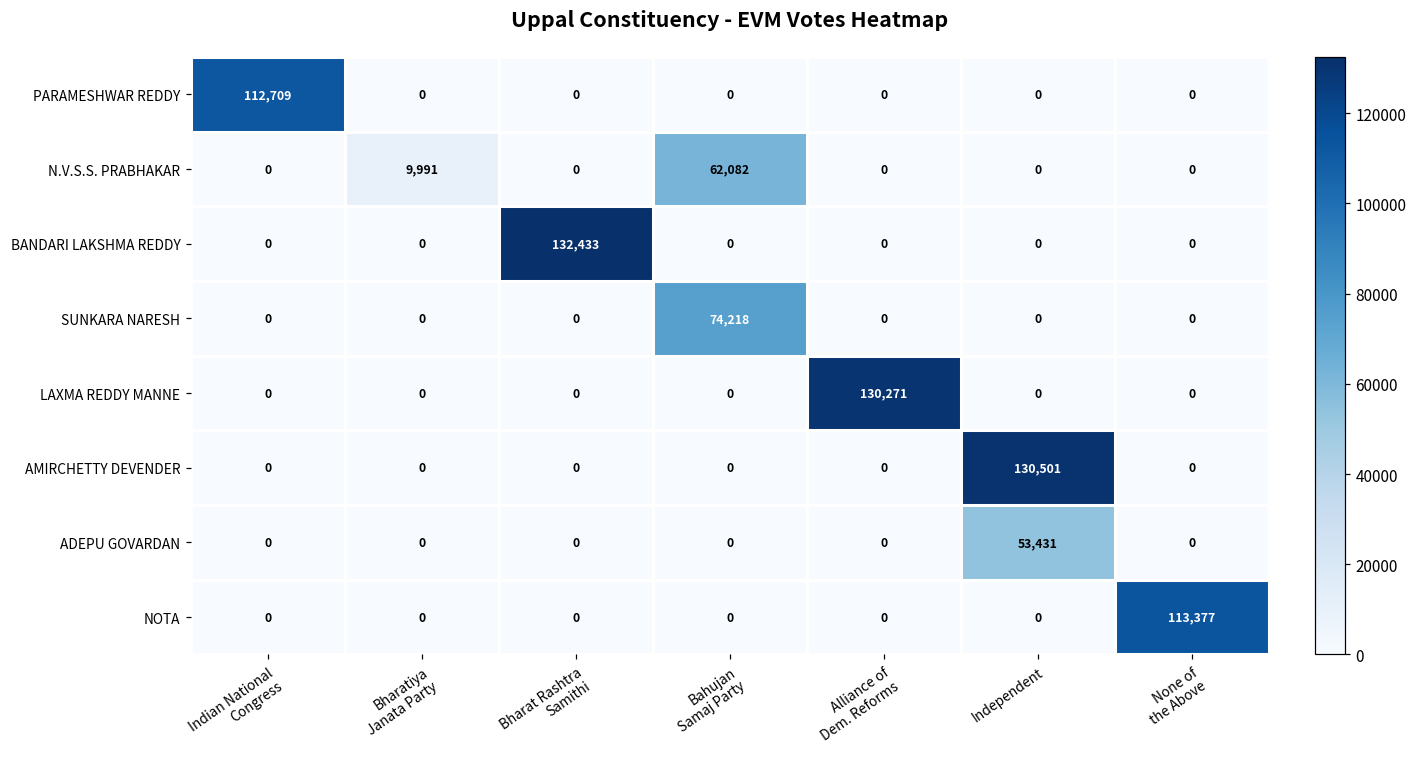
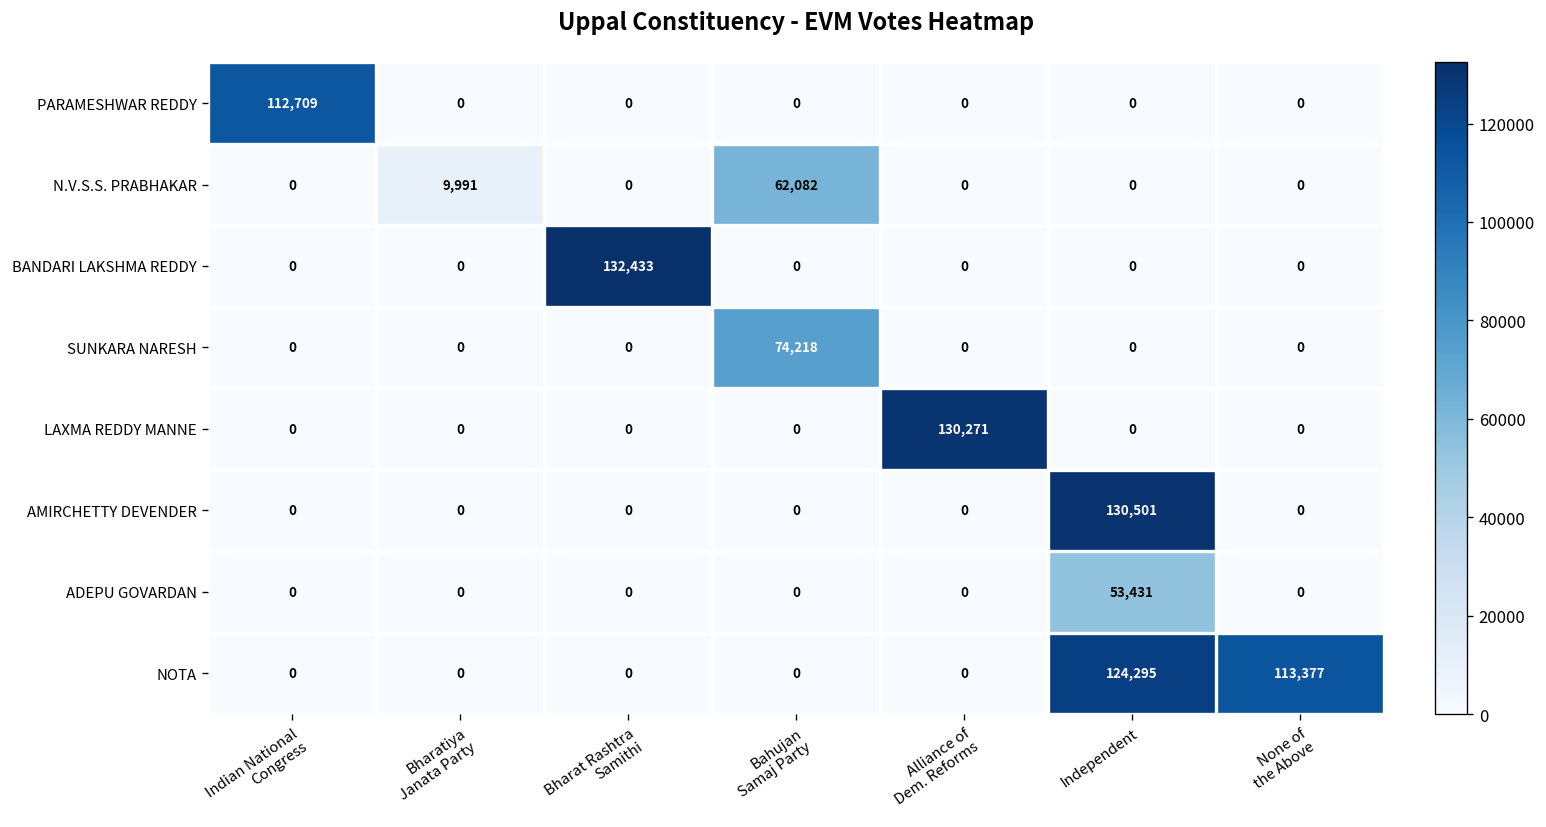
  {
    "PARAMESHWAR REDDY": {
      "Indian National Congress": "112,709",
      "Bharatiya Janata Party": "0",
      "Bharat Rashtra Samithi": "0",
      "Bahujan Samaj Party": "0",
      "Alliance of Dem. Reforms": "0",
      "Independent": "0",
      "None of the Above": "0"
    },
    "N.V.S.S. PRABHAKAR": {
      "Indian National Congress": "0",
      "Bharatiya Janata Party": "9,991",
      "Bharat Rashtra Samithi": "0",
      "Bahujan Samaj Party": "62,082",
      "Alliance of Dem. Reforms": "0",
      "Independent": "0",
      "None of the Above": "0"
    },
    "BANDARI LAKSHMA REDDY": {
      "Indian National Congress": "0",
      "Bharatiya Janata Party": "0",
      "Bharat Rashtra Samithi": "132,433",
      "Bahujan Samaj Party": "0",
      "Alliance of Dem. Reforms": "0",
      "Independent": "0",
      "None of the Above": "0"
    },
    "SUNKARA NARESH": {
      "Indian National Congress": "0",
      "Bharatiya Janata Party": "0",
      "Bharat Rashtra Samithi": "0",
      "Bahujan Samaj Party": "74,218",
      "Alliance of Dem. Reforms": "0",
      "Independent": "0",
      "None of the Above": "0"
    },
    "LAXMA REDDY MANNE": {
      "Indian National Congress": "0",
      "Bharatiya Janata Party": "0",
      "Bharat Rashtra Samithi": "0",
      "Bahujan Samaj Party": "0",
      "Alliance of Dem. Reforms": "130,271",
      "Independent": "0",
      "None of the Above": "0"
    },
    "AMIRCHETTY DEVENDER": {
      "Indian National Congress": "0",
      "Bharatiya Janata Party": "0",
      "Bharat Rashtra Samithi": "0",
      "Bahujan Samaj Party": "0",
      "Alliance of Dem. Reforms": "0",
      "Independent": "130,501",
      "None of the Above": "0"
    },
    "ADEPU GOVARDAN": {
      "Indian National Congress": "0",
      "Bharatiya Janata Party": "0",
      "Bharat Rashtra Samithi": "0",
      "Bahujan Samaj Party": "0",
      "Alliance of Dem. Reforms": "0",
      "Independent": "53,431",
      "None of the Above": "0"
    },
    "NOTA": {
      "Indian National Congress": "0",
      "Bharatiya Janata Party": "0",
      "Bharat Rashtra Samithi": "0",
      "Bahujan Samaj Party": "0",
      "Alliance of Dem. Reforms": "0",
-     "Independent": "0",
+     "Independent": "124,295",
      "None of the Above": "113,377"
    }
  }
